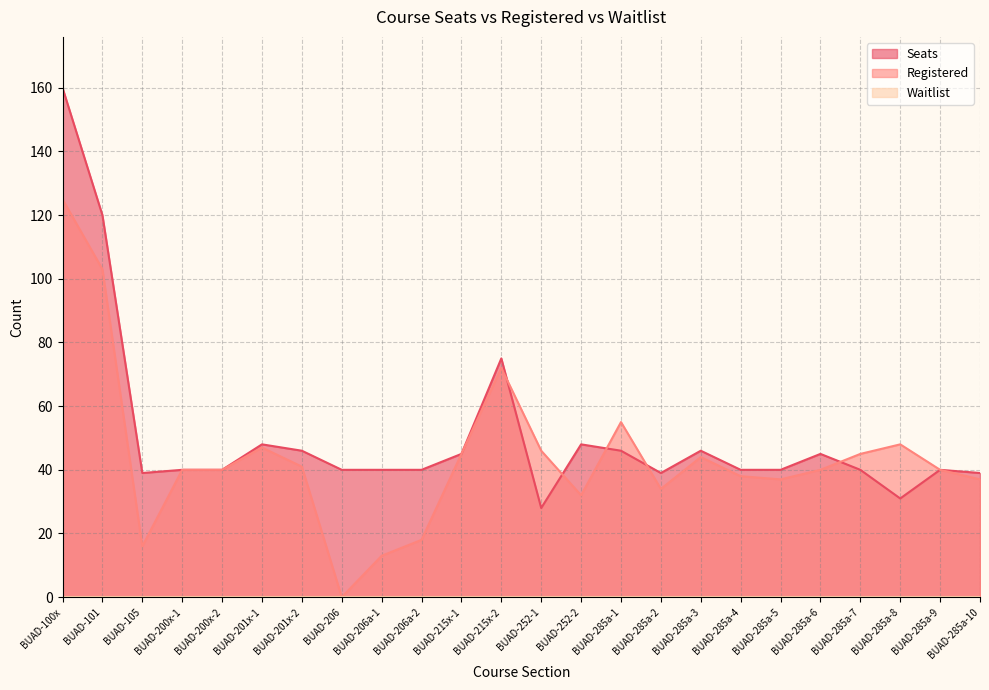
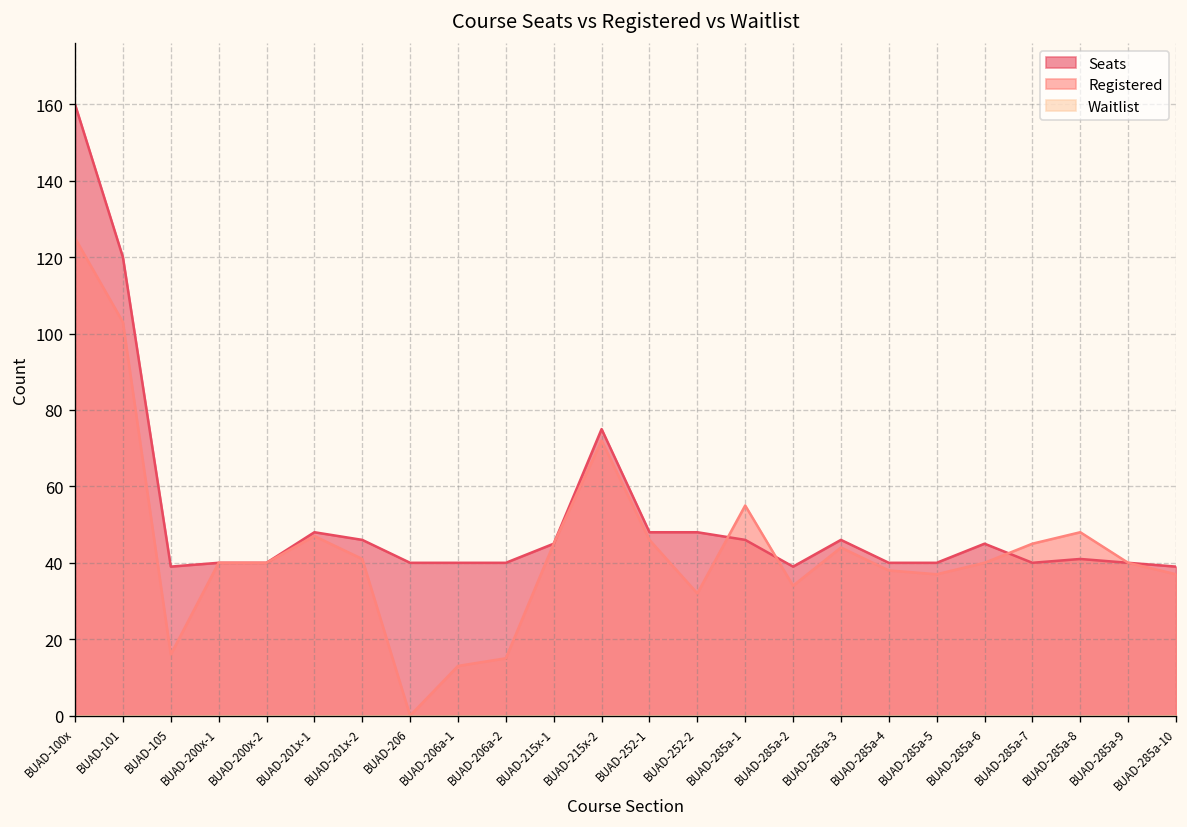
  {
    "Seats": {
      "BUAD-100x": 160,
      "BUAD-101": 120,
      "BUAD-105": 39,
      "BUAD-201x-1": 48,
      "BUAD-201x-2": 46,
      "BUAD-206": 40,
      "BUAD-206a-1": 40,
      "BUAD-206a-2": 40,
      "BUAD-215x-2": 75,
-     "BUAD-252-1": 28,
+     "BUAD-252-1": 48,
      "BUAD-252-2": 48,
      "BUAD-285a-1": 46,
      "BUAD-285a-2": 39,
      "BUAD-285a-3": 46,
      "BUAD-285a-4": 40,
      "BUAD-285a-5": 40,
      "BUAD-285a-6": 45,
      "BUAD-285a-7": 40,
-     "BUAD-285a-8": 31,
+     "BUAD-285a-8": 41,
      "BUAD-285a-10": 39
    },
    "Registered": {
      "BUAD-100x": 125,
      "BUAD-101": 103,
      "BUAD-105": 16,
      "BUAD-201x-1": 47,
      "BUAD-201x-2": 41,
      "BUAD-206a-1": 13,
-     "BUAD-206a-2": 18,
+     "BUAD-206a-2": 15,
      "BUAD-215x-2": 72,
      "BUAD-252-1": 46,
      "BUAD-252-2": 32,
      "BUAD-285a-1": 55,
      "BUAD-285a-2": 34,
      "BUAD-285a-3": 44,
      "BUAD-285a-4": 38,
      "BUAD-285a-5": 37,
      "BUAD-285a-6": 40,
      "BUAD-285a-7": 45,
      "BUAD-285a-8": 48,
      "BUAD-285a-10": 37
    },
    "Waitlist": {
      "BUAD-100x": 0,
      "BUAD-101": 0,
      "BUAD-105": 0,
      "BUAD-200x-1": 0,
      "BUAD-200x-2": 0,
      "BUAD-201x-1": 0,
      "BUAD-201x-2": 0,
      "BUAD-206a-1": 0,
      "BUAD-206a-2": 0,
      "BUAD-215x-1": 0,
      "BUAD-215x-2": 0,
      "BUAD-252-1": 0,
      "BUAD-252-2": 0,
      "BUAD-285a-1": 0,
      "BUAD-285a-2": 0,
      "BUAD-285a-3": 0,
      "BUAD-285a-4": 0,
      "BUAD-285a-5": 0,
      "BUAD-285a-6": 0,
      "BUAD-285a-7": 0,
      "BUAD-285a-8": 0,
      "BUAD-285a-9": 0,
      "BUAD-285a-10": 0
    }
  }
